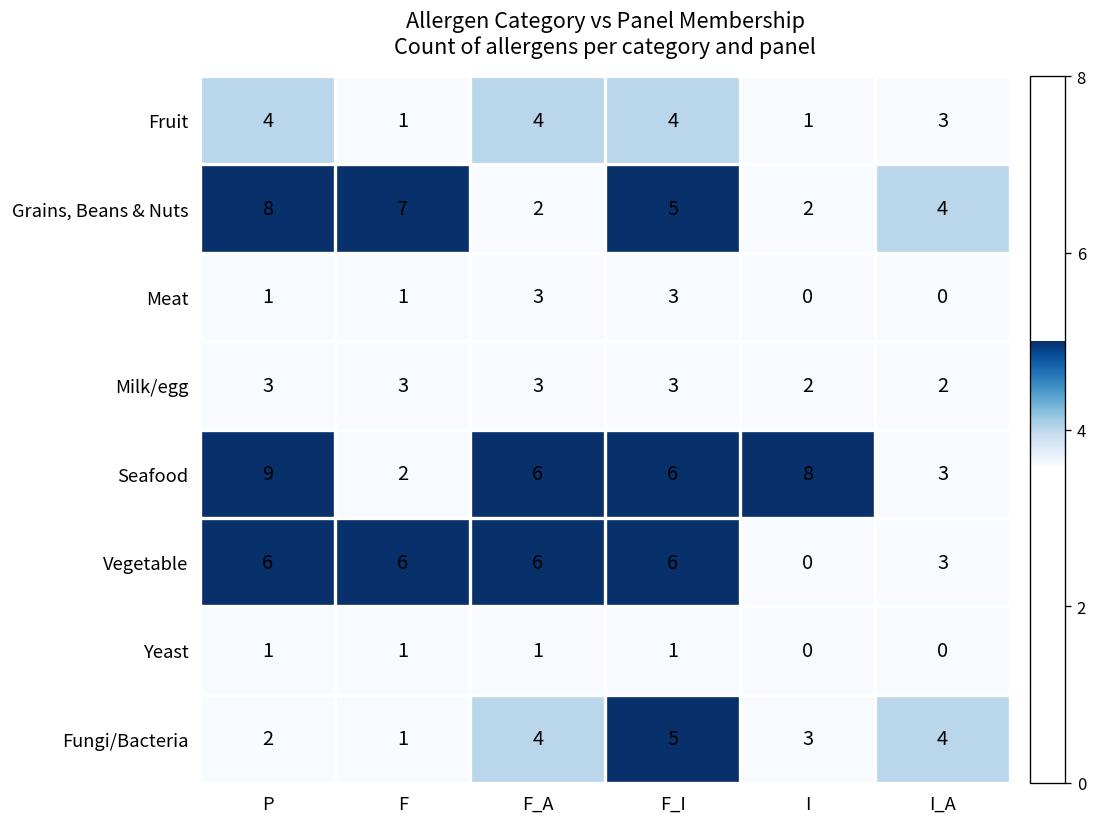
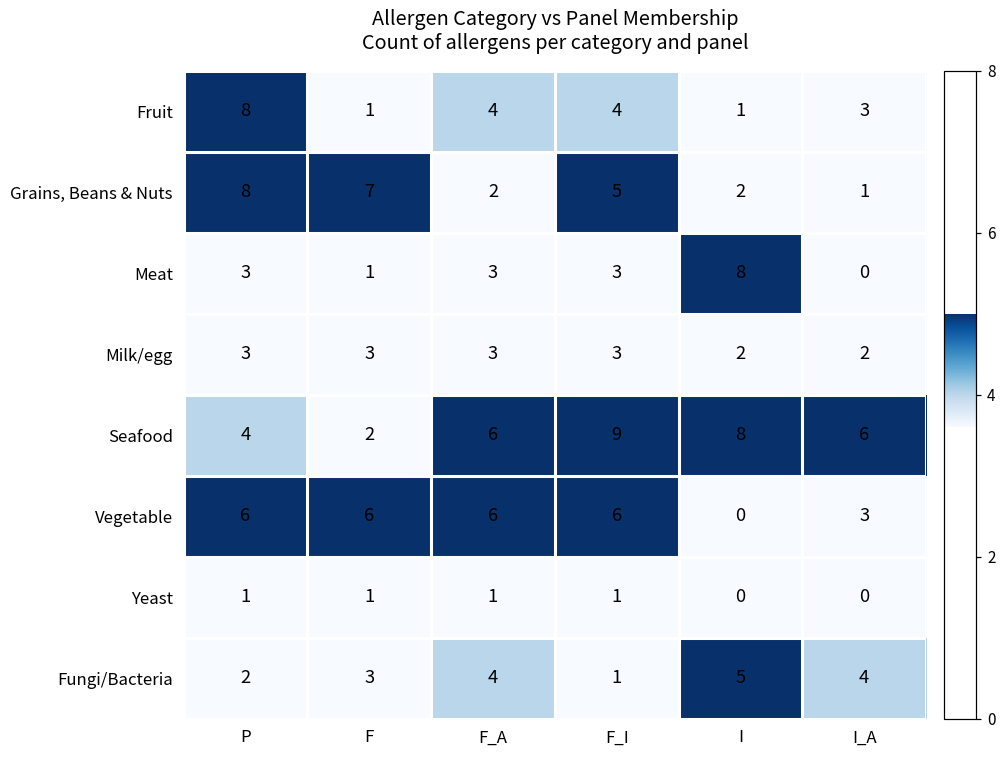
  {
    "Fruit": {
-     "P": 4,
+     "P": 8,
      "F": 1,
      "F_A": 4,
      "F_I": 4,
      "I": 1,
      "I_A": 3
    },
    "Grains, Beans & Nuts": {
      "P": 8,
      "F": 7,
      "F_A": 2,
      "F_I": 5,
      "I": 2,
-     "I_A": 4
+     "I_A": 1
    },
    "Meat": {
-     "P": 1,
+     "P": 3,
      "F": 1,
      "F_A": 3,
      "F_I": 3,
-     "I": 0,
+     "I": 8,
      "I_A": 0
    },
    "Milk/egg": {
      "P": 3,
      "F": 3,
      "F_A": 3,
      "F_I": 3,
      "I": 2,
      "I_A": 2
    },
    "Seafood": {
-     "P": 9,
+     "P": 4,
      "F": 2,
      "F_A": 6,
-     "F_I": 6,
+     "F_I": 9,
      "I": 8,
-     "I_A": 3
+     "I_A": 6
    },
    "Vegetable": {
      "P": 6,
      "F": 6,
      "F_A": 6,
      "F_I": 6,
      "I": 0,
      "I_A": 3
    },
    "Yeast": {
      "P": 1,
      "F": 1,
      "F_A": 1,
      "F_I": 1,
      "I": 0,
      "I_A": 0
    },
    "Fungi/Bacteria": {
      "P": 2,
-     "F": 1,
+     "F": 3,
      "F_A": 4,
-     "F_I": 5,
-     "I": 3,
+     "F_I": 1,
+     "I": 5,
      "I_A": 4
    }
  }
